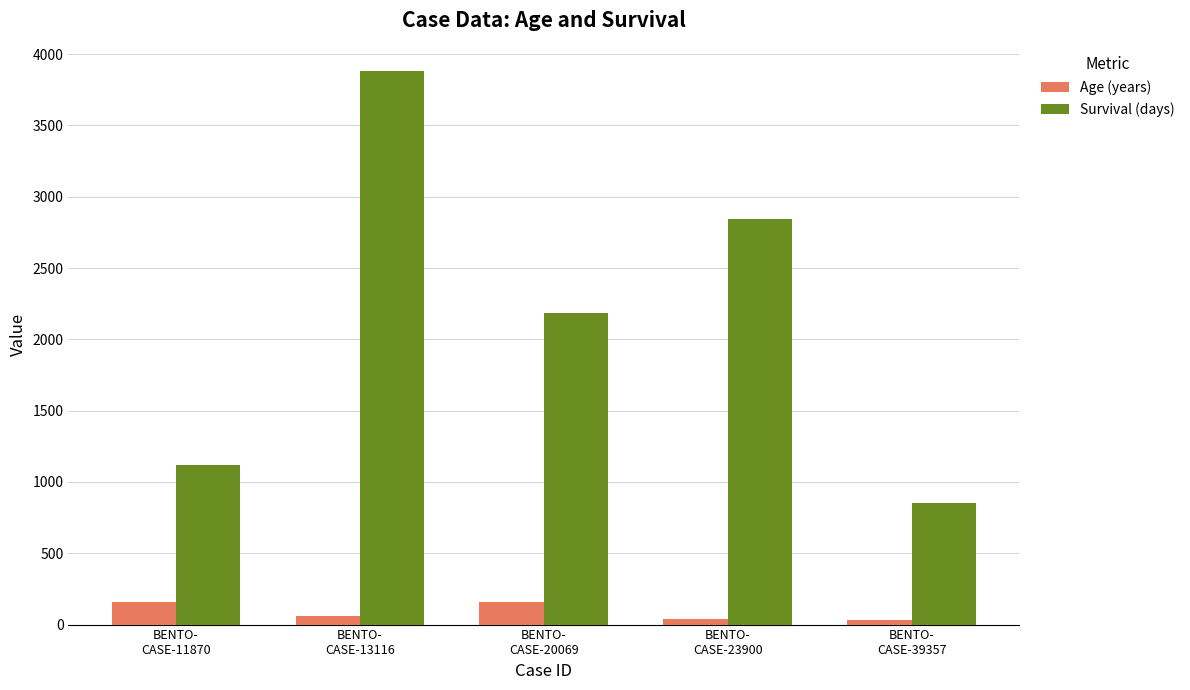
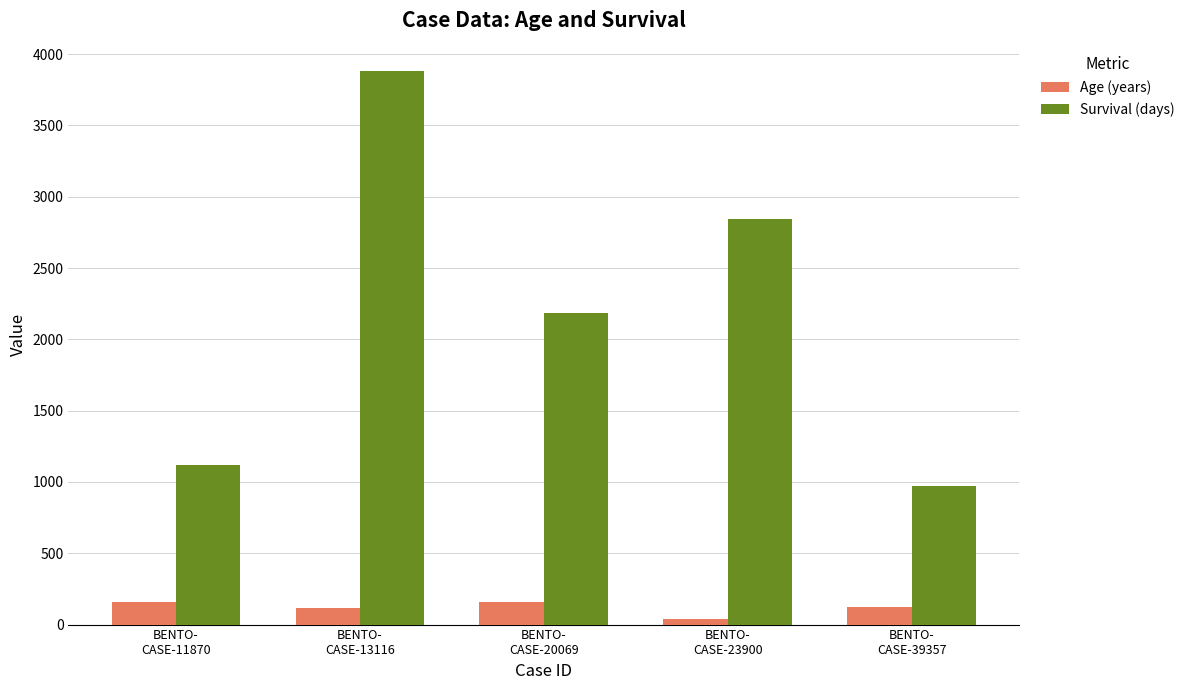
  {
    "Age (years)": {
      "BENTO- CASE-11870": 160,
-     "BENTO- CASE-13116": 60,
+     "BENTO- CASE-13116": 110,
      "BENTO- CASE-20069": 160,
      "BENTO- CASE-23900": 40,
-     "BENTO- CASE-39357": 30
+     "BENTO- CASE-39357": 120
    },
    "Survival (days)": {
      "BENTO- CASE-11870": 1120,
      "BENTO- CASE-13116": 3880,
      "BENTO- CASE-20069": 2190,
      "BENTO- CASE-23900": 2850,
-     "BENTO- CASE-39357": 860
+     "BENTO- CASE-39357": 970
    }
  }
